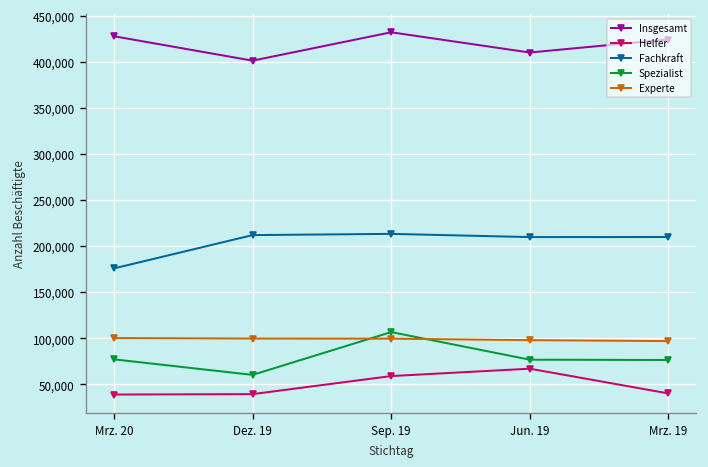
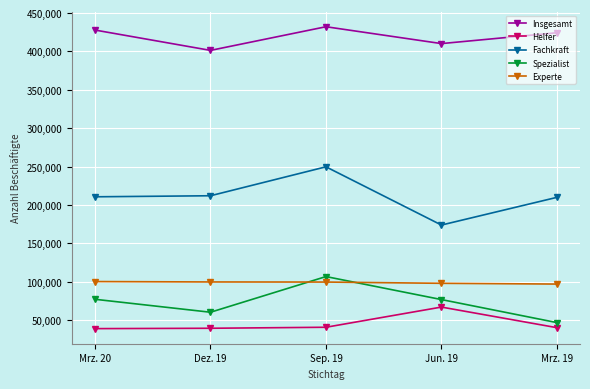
  {
    "Insgesamt": {
      "Mrz. 20": "430,000",
      "Dez. 19": "400,000",
      "Sep. 19": "430,000",
      "Jun. 19": "410,000"
    },
    "Helfer": {
      "Mrz. 20": "40,000",
      "Dez. 19": "40,000",
-     "Sep. 19": "60,000",
+     "Sep. 19": "40,000",
      "Jun. 19": "70,000",
      "Mrz. 19": "40,000"
    },
    "Fachkraft": {
-     "Mrz. 20": "180,000",
+     "Mrz. 20": "210,000",
      "Dez. 19": "210,000",
-     "Sep. 19": "210,000",
-     "Jun. 19": "210,000",
+     "Sep. 19": "250,000",
+     "Jun. 19": "170,000",
      "Mrz. 19": "210,000"
    },
    "Spezialist": {
      "Mrz. 20": "80,000",
      "Dez. 19": "60,000",
      "Sep. 19": "110,000",
      "Jun. 19": "80,000",
-     "Mrz. 19": "80,000"
+     "Mrz. 19": "50,000"
    },
    "Experte": {
      "Mrz. 20": "100,000",
      "Dez. 19": "100,000",
      "Sep. 19": "100,000",
      "Jun. 19": "100,000",
      "Mrz. 19": "100,000"
    }
  }
